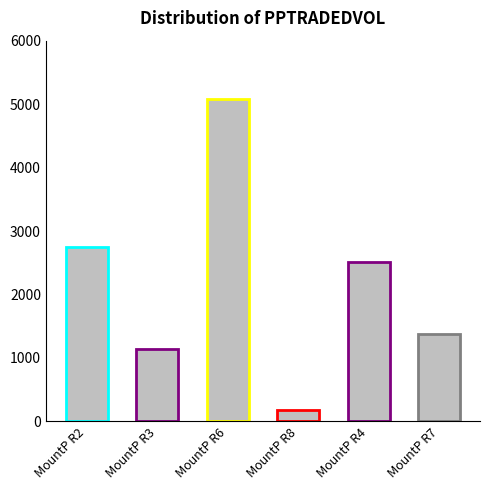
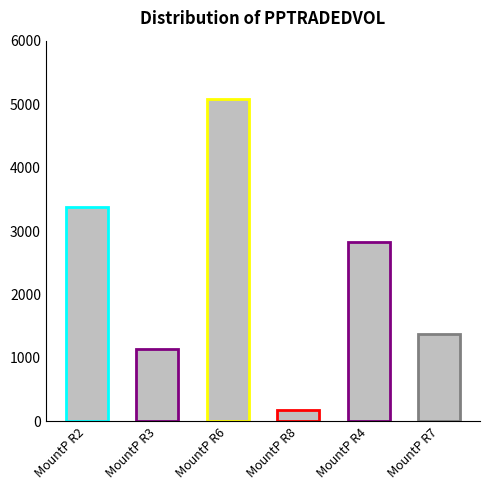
  {
-   "MountP R2": 2700,
+   "MountP R2": 3400,
    "MountP R3": 1100,
    "MountP R6": 5100,
    "MountP R8": 200,
-   "MountP R4": 2500,
+   "MountP R4": 2800,
    "MountP R7": 1400
  }
